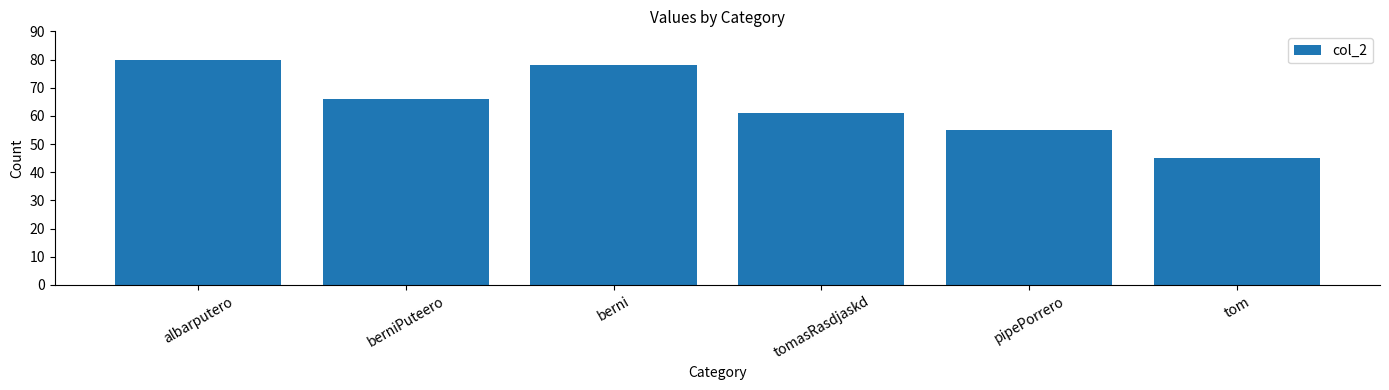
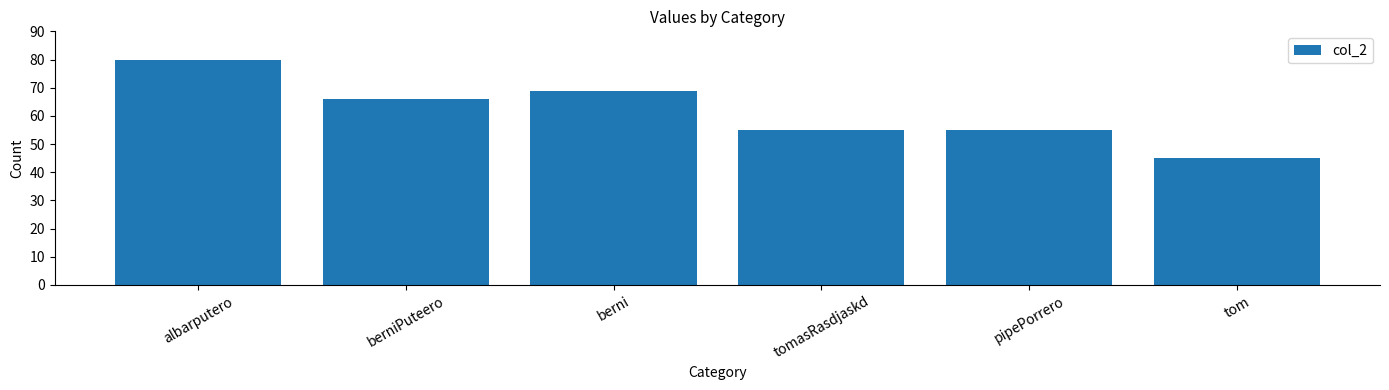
  {
    "albarputero": 80,
    "berniPuteero": 66,
-   "berni": 78,
-   "tomasRasdjaskd": 61,
+   "berni": 69,
+   "tomasRasdjaskd": 55,
    "pipePorrero": 55,
    "tom": 45
  }
